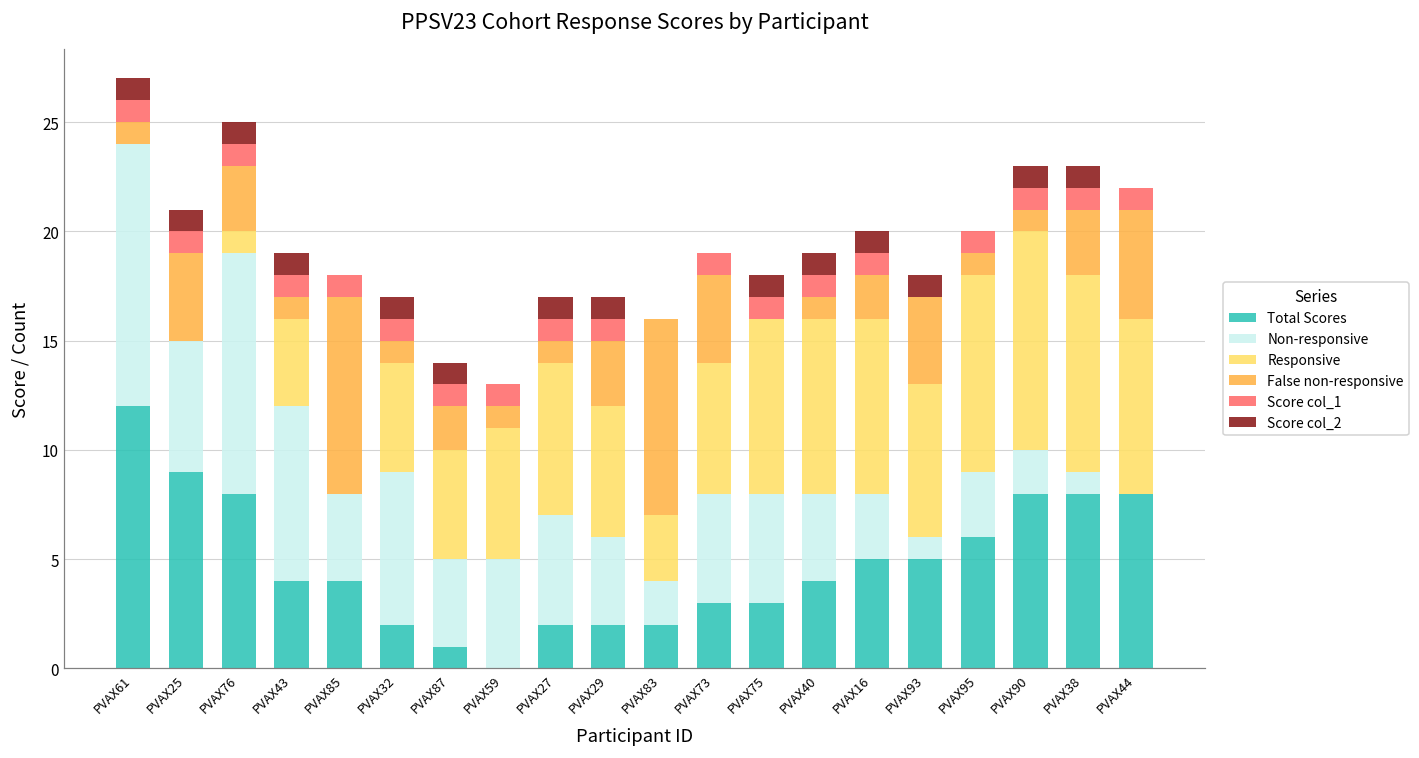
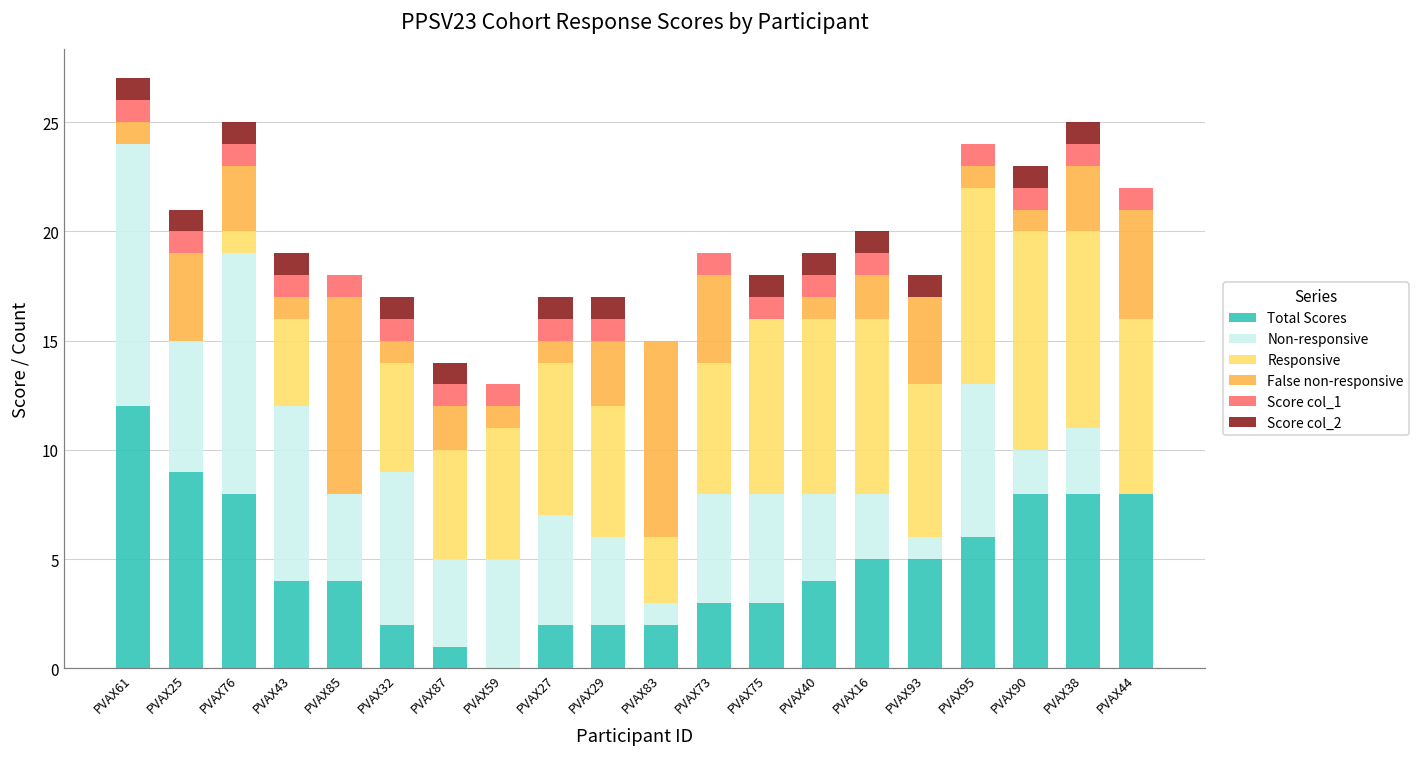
  {
    "Total Scores": {
      "PVAX61": 12,
      "PVAX25": 9,
      "PVAX76": 8,
      "PVAX43": 4,
      "PVAX85": 4,
      "PVAX32": 2,
      "PVAX87": 1,
      "PVAX59": 0,
      "PVAX27": 2,
      "PVAX29": 2,
      "PVAX83": 2,
      "PVAX73": 3,
      "PVAX75": 3,
      "PVAX40": 4,
      "PVAX16": 5,
      "PVAX93": 5,
      "PVAX95": 6,
      "PVAX90": 8,
      "PVAX38": 8,
      "PVAX44": 8
    },
    "Non-responsive": {
      "PVAX61": 12,
      "PVAX25": 6,
      "PVAX76": 11,
      "PVAX43": 8,
      "PVAX85": 4,
      "PVAX32": 7,
      "PVAX87": 4,
      "PVAX59": 5,
      "PVAX27": 5,
      "PVAX29": 4,
-     "PVAX83": 2,
+     "PVAX83": 1,
      "PVAX73": 5,
      "PVAX75": 5,
      "PVAX40": 4,
      "PVAX16": 3,
      "PVAX93": 1,
-     "PVAX95": 3,
+     "PVAX95": 7,
      "PVAX90": 2,
-     "PVAX38": 1,
+     "PVAX38": 3,
      "PVAX44": 0
    },
    "Score col_1": {
      "PVAX61": 1,
      "PVAX25": 1,
      "PVAX76": 1,
      "PVAX43": 1,
      "PVAX85": 1,
      "PVAX32": 1,
      "PVAX87": 1,
      "PVAX59": 1,
      "PVAX27": 1,
      "PVAX29": 1,
      "PVAX83": 0,
      "PVAX73": 1,
      "PVAX75": 1,
      "PVAX40": 1,
      "PVAX16": 1,
      "PVAX93": 0,
      "PVAX95": 1,
      "PVAX90": 1,
      "PVAX38": 1,
      "PVAX44": 1
    },
    "Score col_2": {
      "PVAX61": 1,
      "PVAX25": 1,
      "PVAX76": 1,
      "PVAX43": 1,
      "PVAX85": 0,
      "PVAX32": 1,
      "PVAX87": 1,
      "PVAX59": 0,
      "PVAX27": 1,
      "PVAX29": 1,
      "PVAX83": 0,
      "PVAX73": 0,
      "PVAX75": 1,
      "PVAX40": 1,
      "PVAX16": 1,
      "PVAX93": 1,
      "PVAX95": 0,
      "PVAX90": 1,
      "PVAX38": 1,
      "PVAX44": 0
    }
  }
